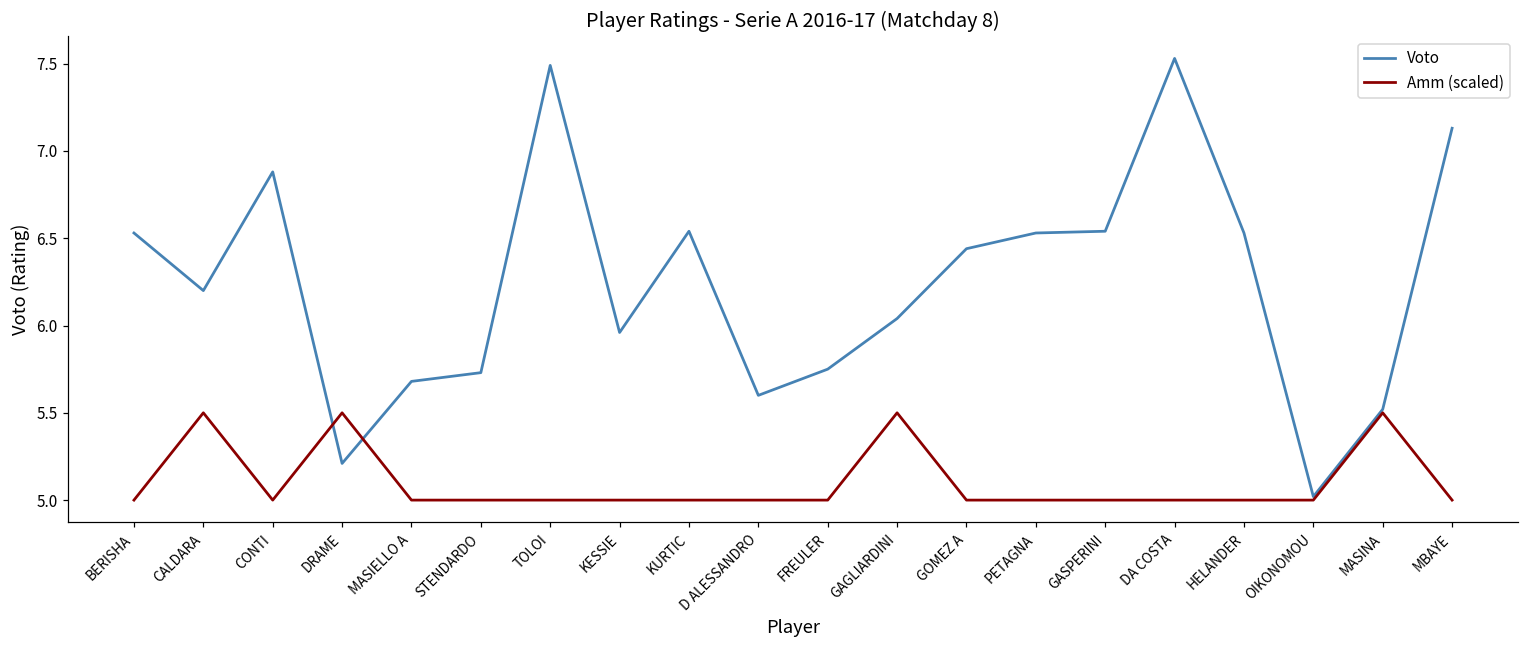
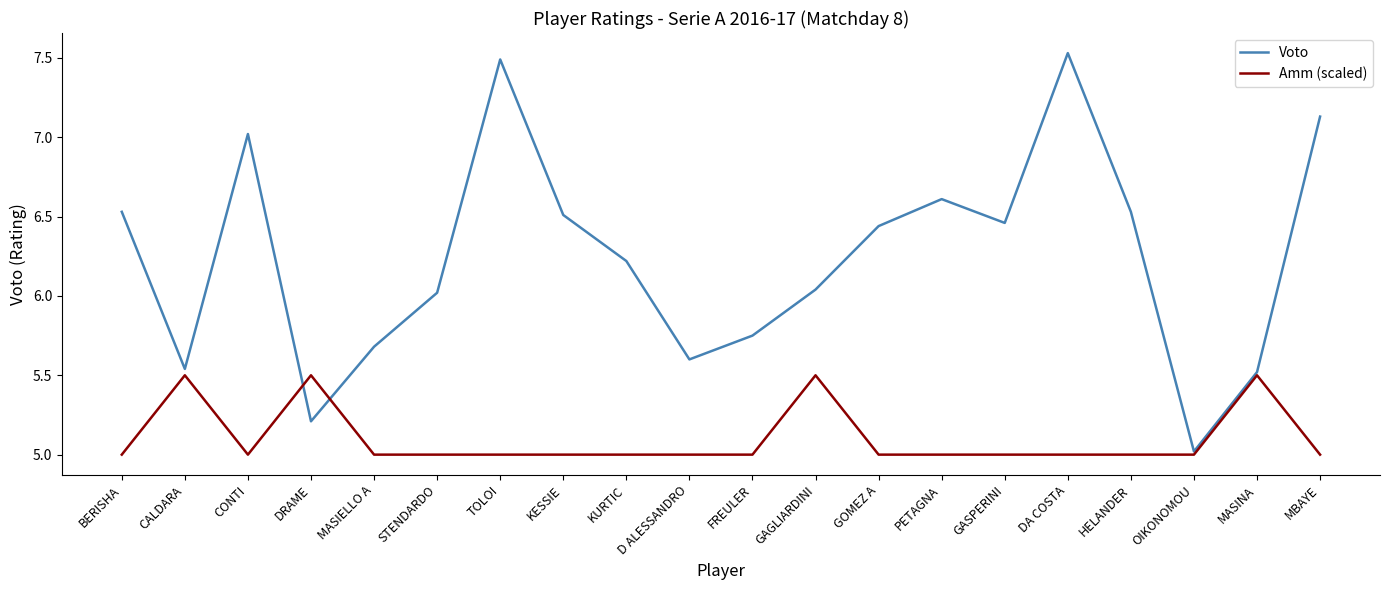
  {
    "Voto": {
      "BERISHA": 6.53,
-     "CALDARA": 6.20,
-     "CONTI": 6.88,
+     "CALDARA": 5.54,
+     "CONTI": 7.02,
      "DRAME": 5.21,
      "MASIELLO A": 5.68,
-     "STENDARDO": 5.73,
+     "STENDARDO": 6.02,
      "TOLOI": 7.49,
-     "KESSIE": 5.96,
-     "KURTIC": 6.54,
+     "KESSIE": 6.51,
+     "KURTIC": 6.22,
      "D ALESSANDRO": 5.60,
      "FREULER": 5.75,
      "GAGLIARDINI": 6.04,
      "GOMEZ A": 6.44,
-     "PETAGNA": 6.53,
-     "GASPERINI": 6.54,
+     "PETAGNA": 6.61,
+     "GASPERINI": 6.46,
      "DA COSTA": 7.53,
      "HELANDER": 6.53,
      "OIKONOMOU": 5.02,
      "MASINA": 5.52,
      "MBAYE": 7.13
    },
    "Amm (scaled)": {
      "BERISHA": 5.00,
      "CALDARA": 5.50,
      "CONTI": 5.00,
      "DRAME": 5.50,
      "MASIELLO A": 5.00,
      "STENDARDO": 5.00,
      "TOLOI": 5.00,
      "KESSIE": 5.00,
      "KURTIC": 5.00,
      "D ALESSANDRO": 5.00,
      "FREULER": 5.00,
      "GAGLIARDINI": 5.50,
      "GOMEZ A": 5.00,
      "PETAGNA": 5.00,
      "GASPERINI": 5.00,
      "DA COSTA": 5.00,
      "HELANDER": 5.00,
      "OIKONOMOU": 5.00,
      "MASINA": 5.50,
      "MBAYE": 5.00
    }
  }
